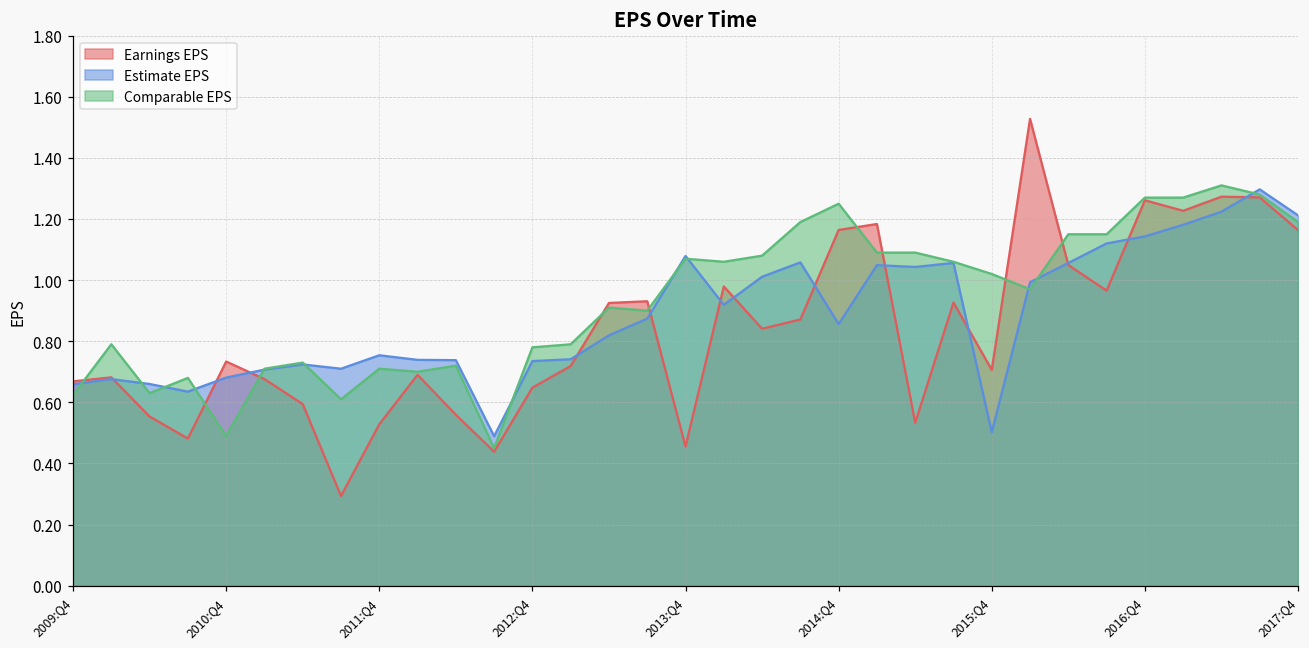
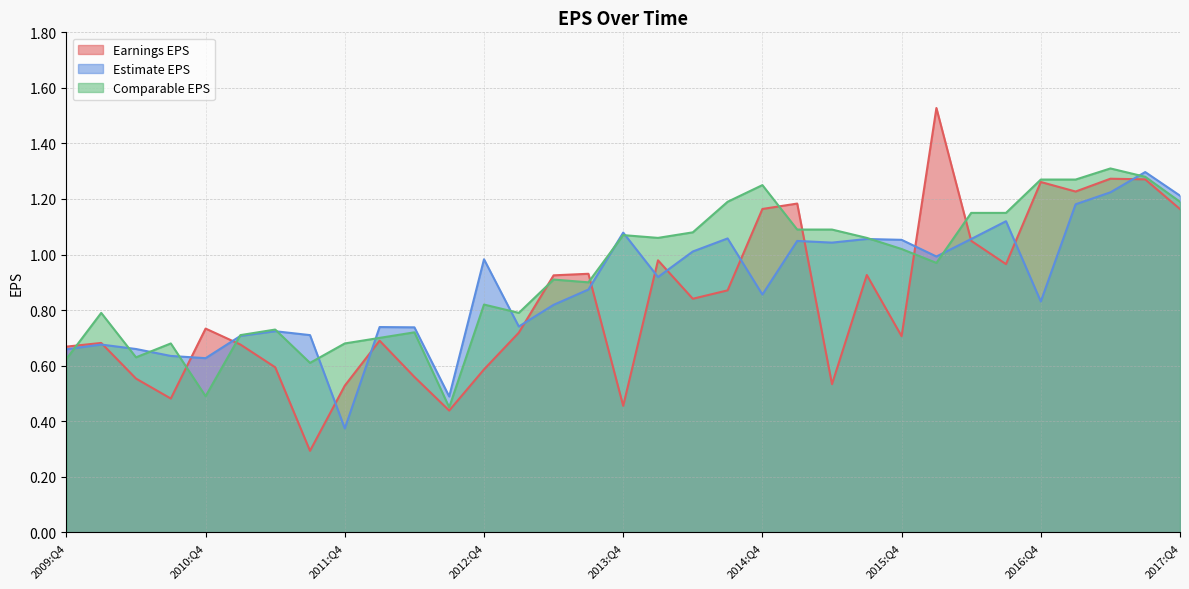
  {
    "Earnings EPS": {
      "2009:Q4": 0.67,
      "2010:Q4": 0.73,
      "2011:Q4": 0.53,
-     "2012:Q4": 0.65,
+     "2012:Q4": 0.59,
      "2013:Q4": 0.46,
      "2014:Q4": 1.16,
      "2015:Q4": 0.71,
      "2017:Q4": 1.16
    },
    "Estimate EPS": {
      "2009:Q4": 0.66,
-     "2010:Q4": 0.68,
-     "2011:Q4": 0.75,
-     "2012:Q4": 0.74,
+     "2010:Q4": 0.63,
+     "2011:Q4": 0.37,
+     "2012:Q4": 0.98,
      "2014:Q4": 0.86,
-     "2015:Q4": 0.50,
-     "2016:Q4": 1.14,
+     "2015:Q4": 1.05,
+     "2016:Q4": 0.83,
      "2017:Q4": 1.21
    },
    "Comparable EPS": {
      "2009:Q4": 0.62,
      "2010:Q4": 0.49,
-     "2011:Q4": 0.71,
-     "2012:Q4": 0.78,
+     "2011:Q4": 0.68,
+     "2012:Q4": 0.82,
      "2014:Q4": 1.25,
      "2015:Q4": 1.02,
      "2017:Q4": 1.19
    }
  }
